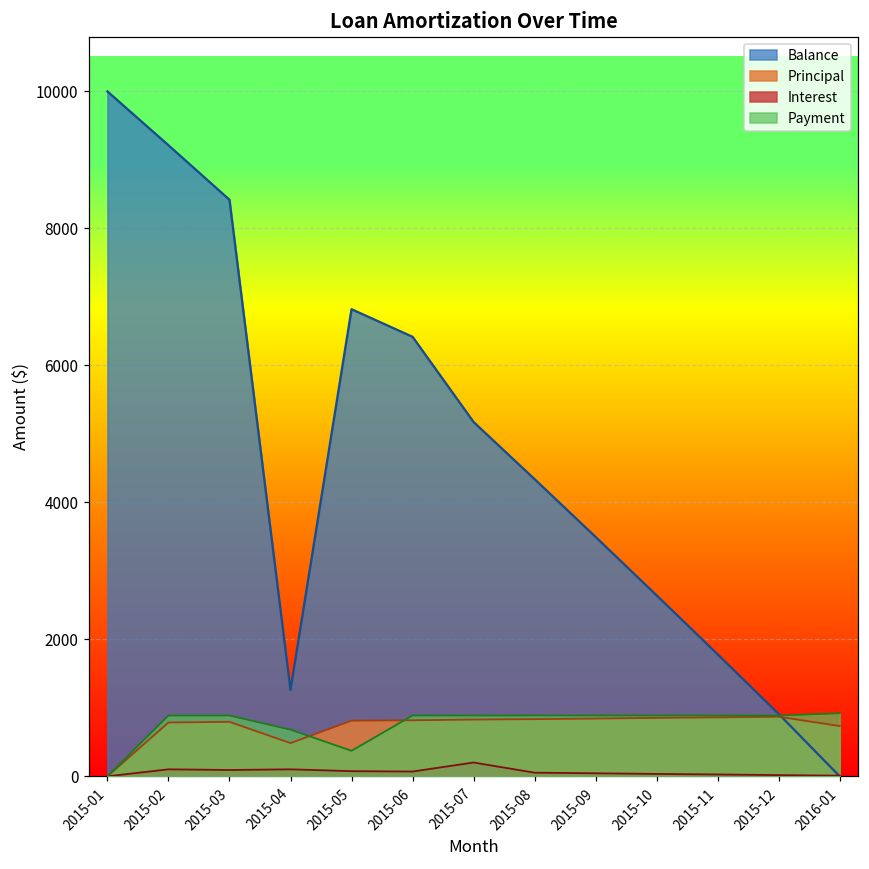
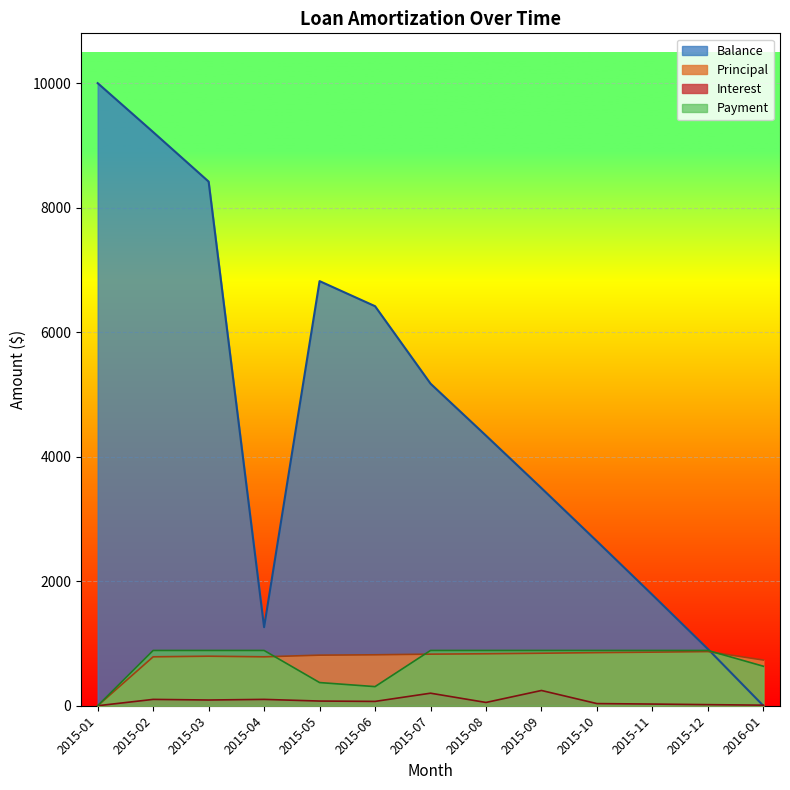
  {
    "Balance": {
      "2015-01": 10000,
      "2015-02": 9200,
      "2015-03": 8400,
      "2015-04": 1300,
      "2015-05": 6800,
      "2015-06": 6400,
      "2015-07": 5200,
      "2015-08": 4300,
      "2015-09": 3500,
      "2015-10": 2600,
      "2015-11": 1800
    },
    "Principal": {
      "2015-02": 800,
      "2015-03": 800,
-     "2015-04": 500,
+     "2015-04": 800,
      "2015-05": 800,
      "2015-06": 800,
      "2015-07": 800,
      "2015-08": 800,
      "2015-09": 800,
      "2016-01": 700
    },
    "Interest": {
      "2015-02": 100,
      "2015-03": 100,
      "2015-04": 100,
      "2015-05": 100,
      "2015-06": 100,
      "2015-07": 200,
      "2015-08": 100,
-     "2015-09": 0,
+     "2015-09": 200,
      "2015-10": 0,
      "2015-11": 0,
      "2015-12": 0
    },
    "Payment": {
      "2015-02": 900,
      "2015-03": 900,
-     "2015-04": 700,
+     "2015-04": 900,
      "2015-05": 400,
-     "2015-06": 900,
+     "2015-06": 300,
      "2015-07": 900,
      "2015-08": 900,
      "2015-09": 900,
-     "2016-01": 900
+     "2016-01": 600
    }
  }
